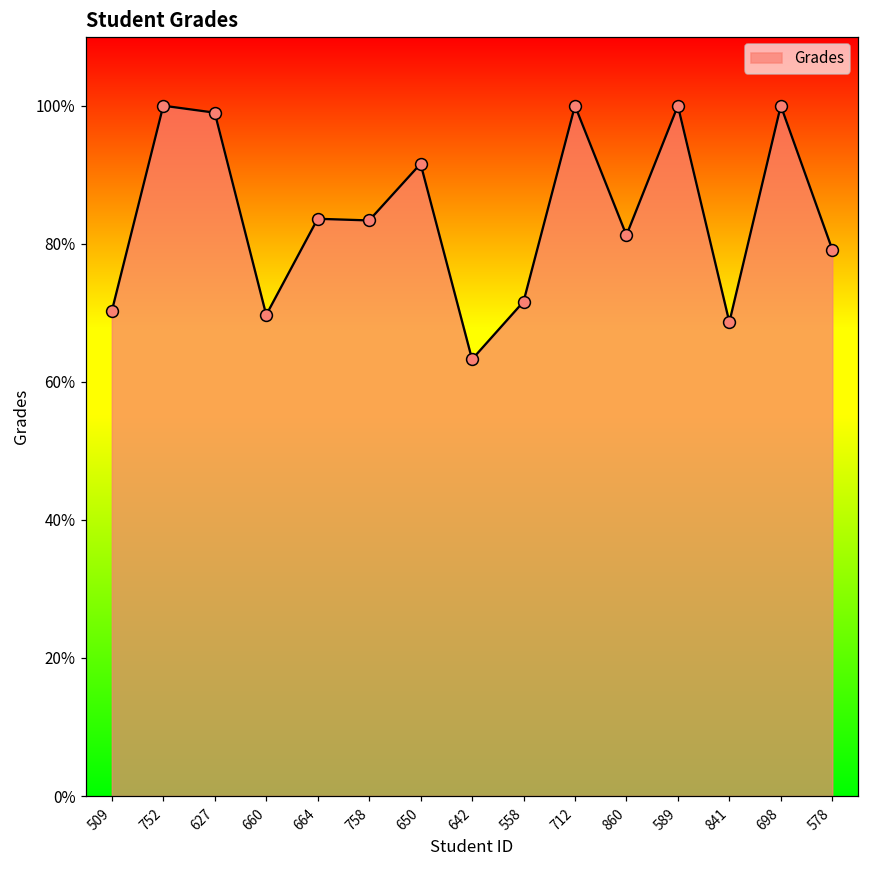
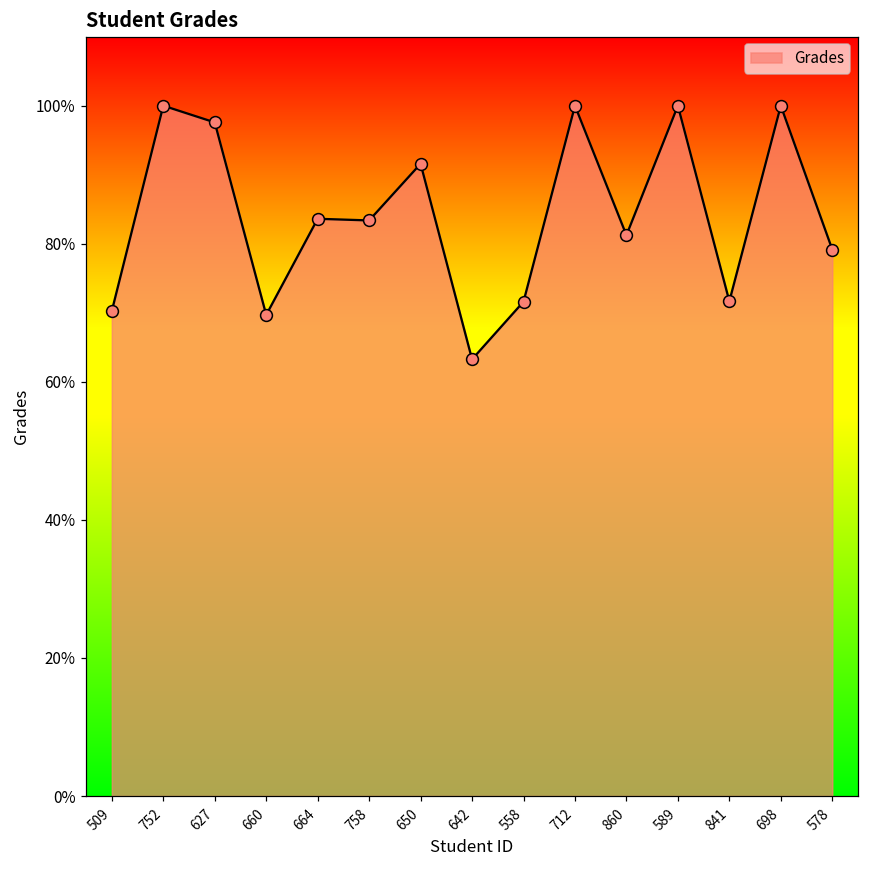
  {
    "509": "70%",
    "752": "100%",
-   "627": "99%",
+   "627": "98%",
    "660": "70%",
    "664": "84%",
    "758": "83%",
    "650": "92%",
    "642": "63%",
    "558": "72%",
    "712": "100%",
    "860": "81%",
    "589": "100%",
-   "841": "69%",
+   "841": "72%",
    "698": "100%",
    "578": "79%"
  }
